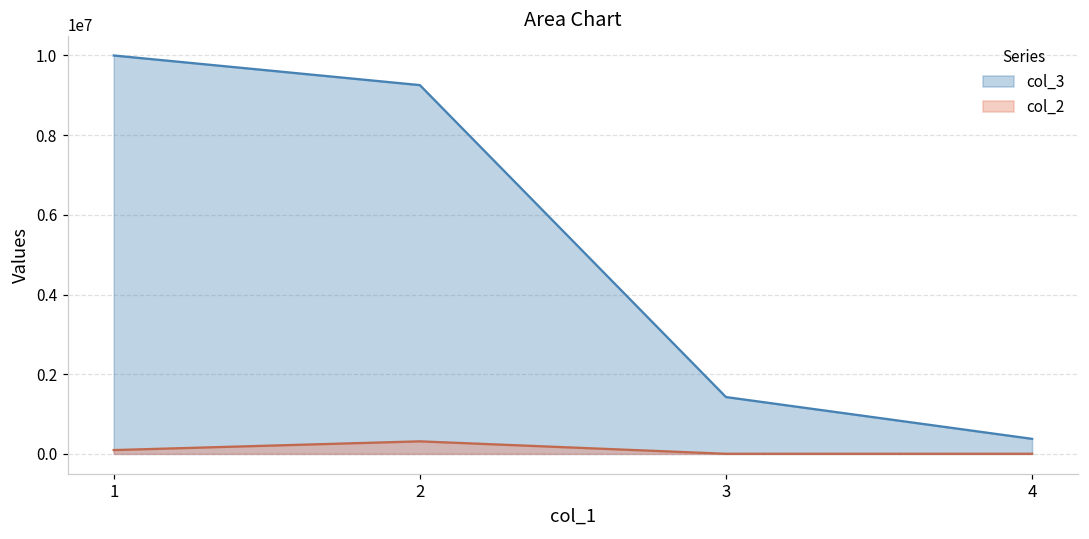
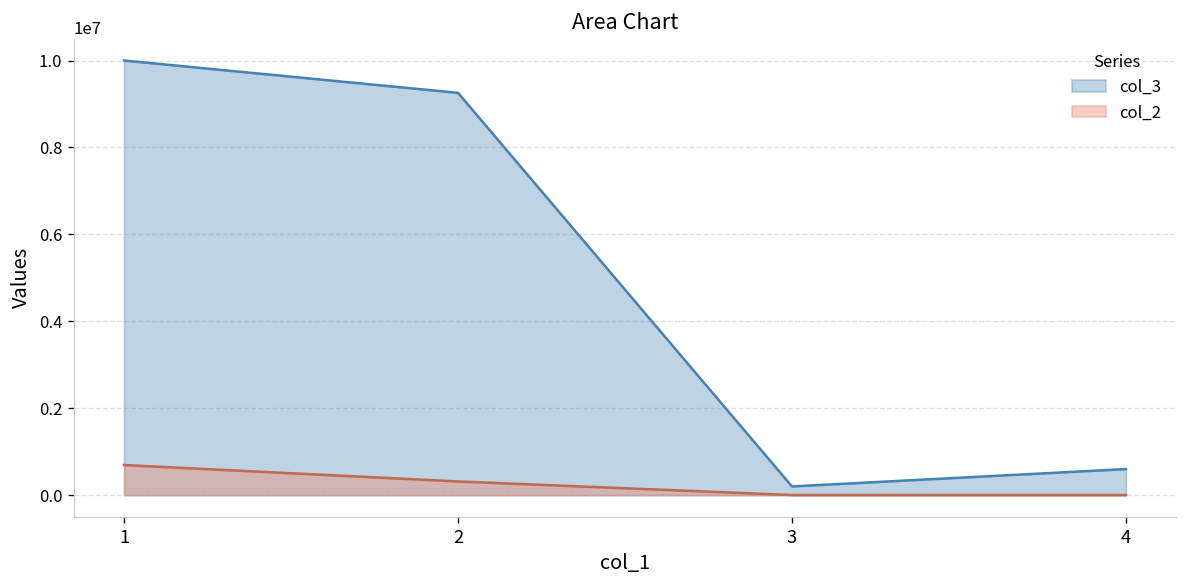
  {
    "col_3": {
      "1": 10000000,
      "2": 9300000,
-     "3": 1400000,
-     "4": 400000
+     "3": 200000,
+     "4": 600000
    },
    "col_2": {
-     "1": 100000,
+     "1": 700000,
      "2": 300000,
      "3": 0,
      "4": 0
    }
  }
